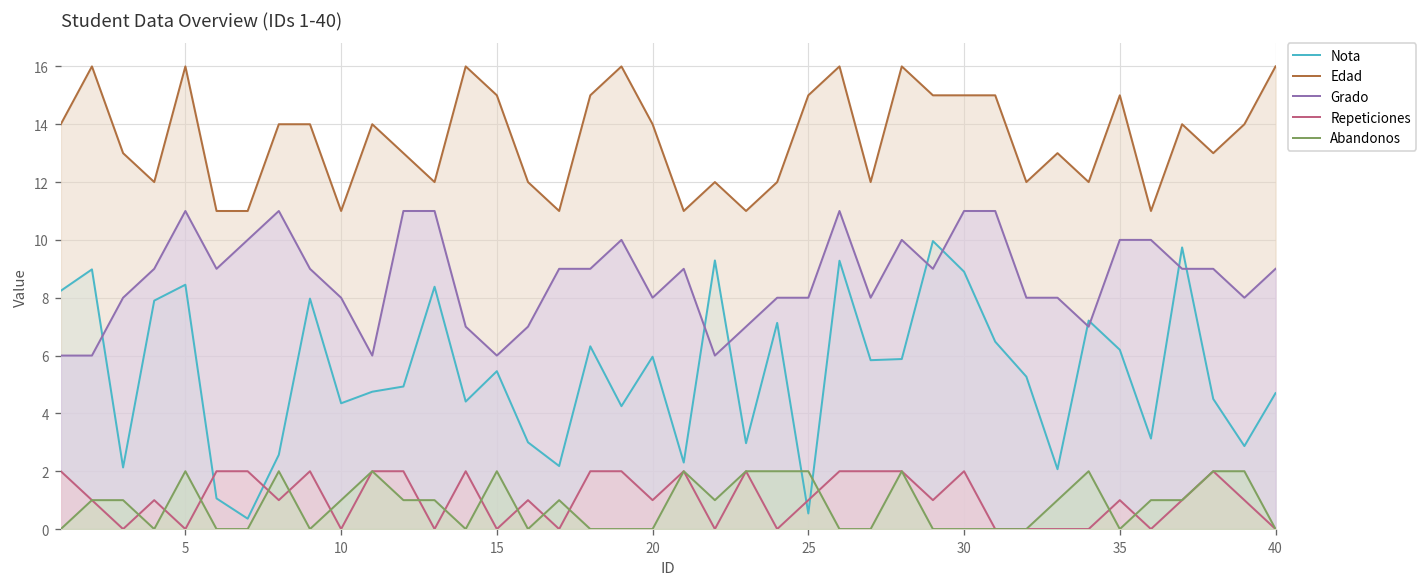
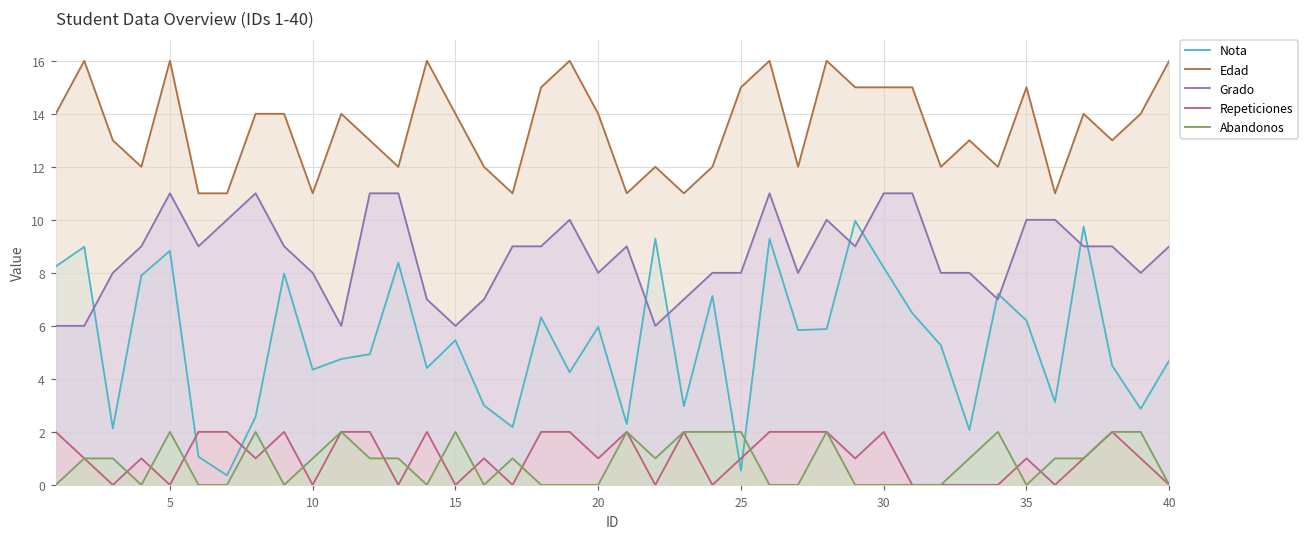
  {
    "Nota": {
-     "5": 8.5,
+     "5": 8.8,
      "10": 4.4,
      "15": 5.5,
      "20": 6.0,
      "25": 0.5,
-     "30": 8.9,
+     "30": 8.2,
      "35": 6.2,
      "40": 4.7
    },
    "Edad": {
      "5": 16,
      "10": 11,
-     "15": 15,
+     "15": 14,
      "20": 14,
      "25": 15,
      "30": 15,
      "35": 15,
      "40": 16
    },
    "Grado": {
      "5": 11.0,
      "10": 8.0,
      "15": 6.0,
      "20": 8.0,
      "25": 8.0,
      "30": 11.0,
      "35": 10.0,
      "40": 9.0
    },
    "Repeticiones": {
      "5": 0.0,
      "10": 0.0,
      "15": 0.0,
      "20": 1.0,
      "25": 1.0,
      "30": 2.0,
      "35": 1.0
    },
    "Abandonos": {
      "5": 2.0,
      "10": 1.0,
      "15": 2.0,
      "20": 0.0,
      "25": 2.0,
      "30": 0.0,
      "35": 0.0
    }
  }
